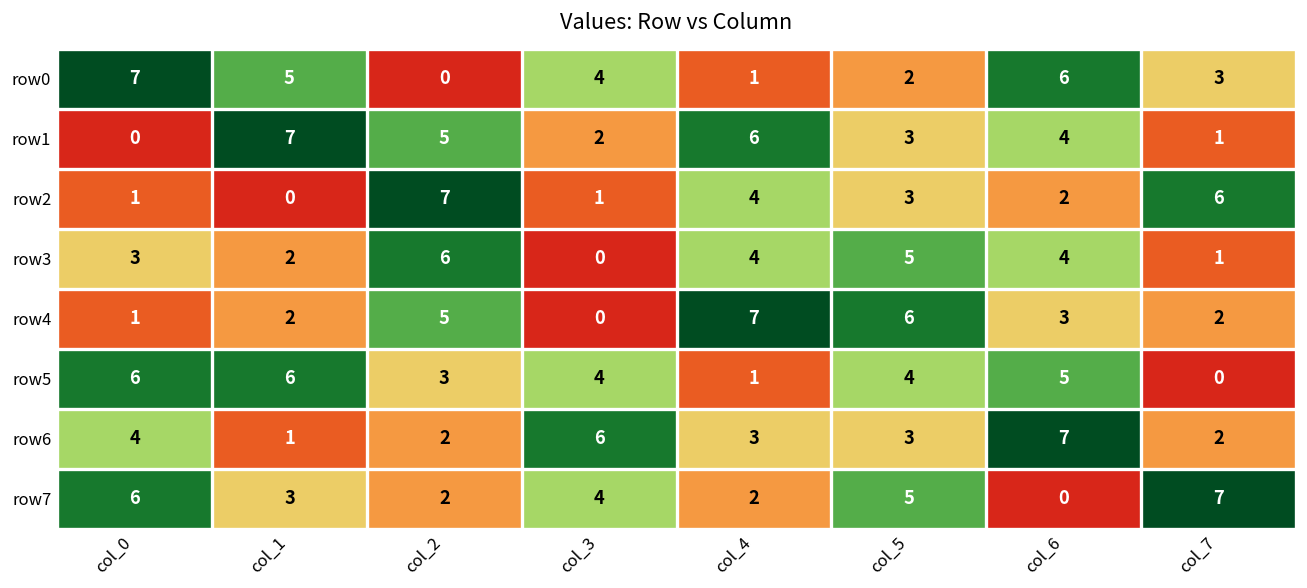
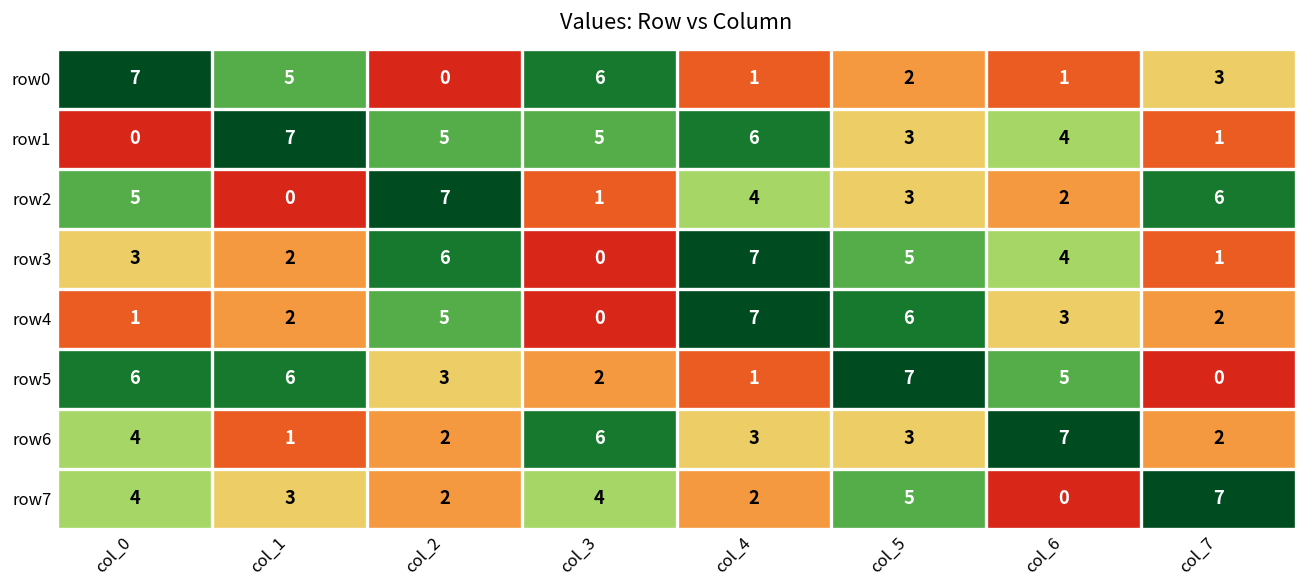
  {
    "row0": {
      "col_0": 7,
      "col_1": 5,
      "col_2": 0,
-     "col_3": 4,
+     "col_3": 6,
      "col_4": 1,
      "col_5": 2,
-     "col_6": 6,
+     "col_6": 1,
      "col_7": 3
    },
    "row1": {
      "col_0": 0,
      "col_1": 7,
      "col_2": 5,
-     "col_3": 2,
+     "col_3": 5,
      "col_4": 6,
      "col_5": 3,
      "col_6": 4,
      "col_7": 1
    },
    "row2": {
-     "col_0": 1,
+     "col_0": 5,
      "col_1": 0,
      "col_2": 7,
      "col_3": 1,
      "col_4": 4,
      "col_5": 3,
      "col_6": 2,
      "col_7": 6
    },
    "row3": {
      "col_0": 3,
      "col_1": 2,
      "col_2": 6,
      "col_3": 0,
-     "col_4": 4,
+     "col_4": 7,
      "col_5": 5,
      "col_6": 4,
      "col_7": 1
    },
    "row4": {
      "col_0": 1,
      "col_1": 2,
      "col_2": 5,
      "col_3": 0,
      "col_4": 7,
      "col_5": 6,
      "col_6": 3,
      "col_7": 2
    },
    "row5": {
      "col_0": 6,
      "col_1": 6,
      "col_2": 3,
-     "col_3": 4,
+     "col_3": 2,
      "col_4": 1,
-     "col_5": 4,
+     "col_5": 7,
      "col_6": 5,
      "col_7": 0
    },
    "row6": {
      "col_0": 4,
      "col_1": 1,
      "col_2": 2,
      "col_3": 6,
      "col_4": 3,
      "col_5": 3,
      "col_6": 7,
      "col_7": 2
    },
    "row7": {
-     "col_0": 6,
+     "col_0": 4,
      "col_1": 3,
      "col_2": 2,
      "col_3": 4,
      "col_4": 2,
      "col_5": 5,
      "col_6": 0,
      "col_7": 7
    }
  }
